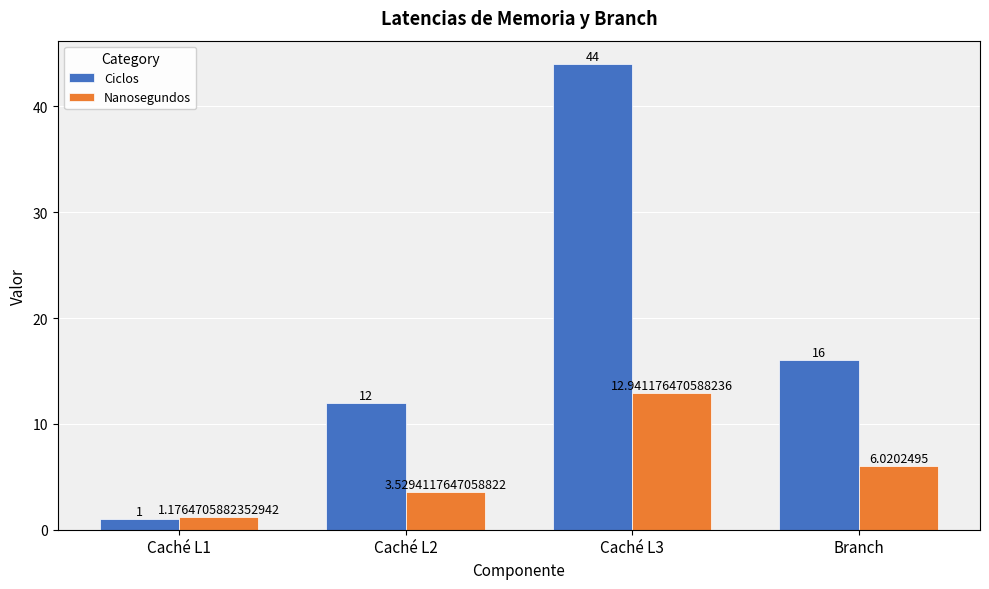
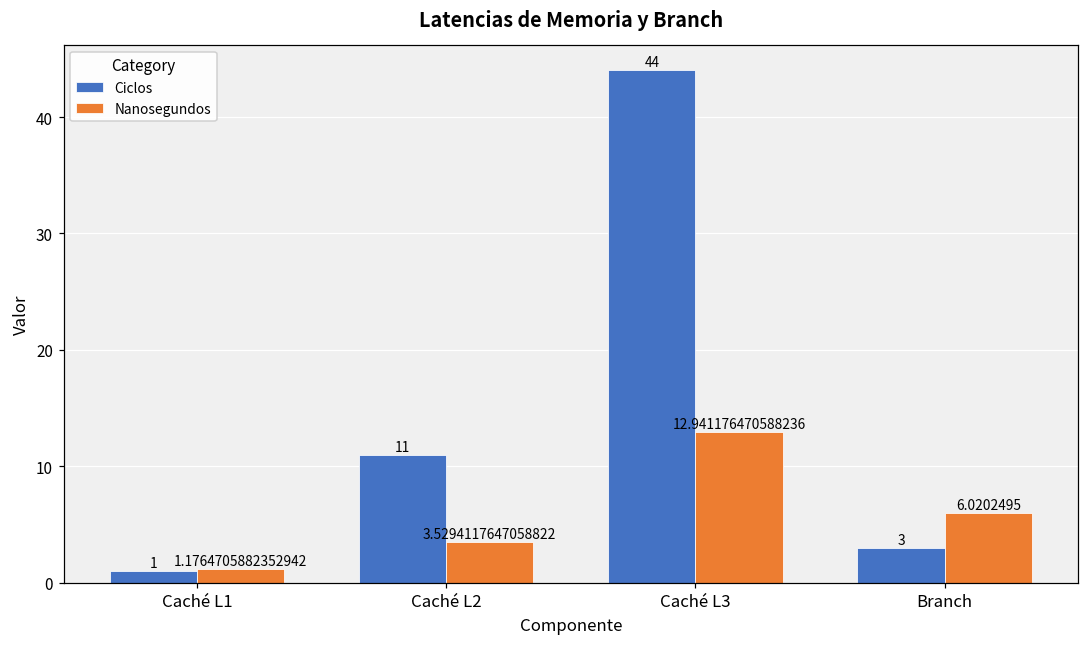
  {
    "Ciclos": {
      "Caché L1": 1,
-     "Caché L2": 12,
+     "Caché L2": 11,
      "Caché L3": 44,
-     "Branch": 16
+     "Branch": 3
    },
    "Nanosegundos": {
      "Caché L1": 1.1764705882352942,
      "Caché L2": 3.5294117647058822,
      "Caché L3": 12.941176470588236,
      "Branch": 6.0202495
    }
  }
